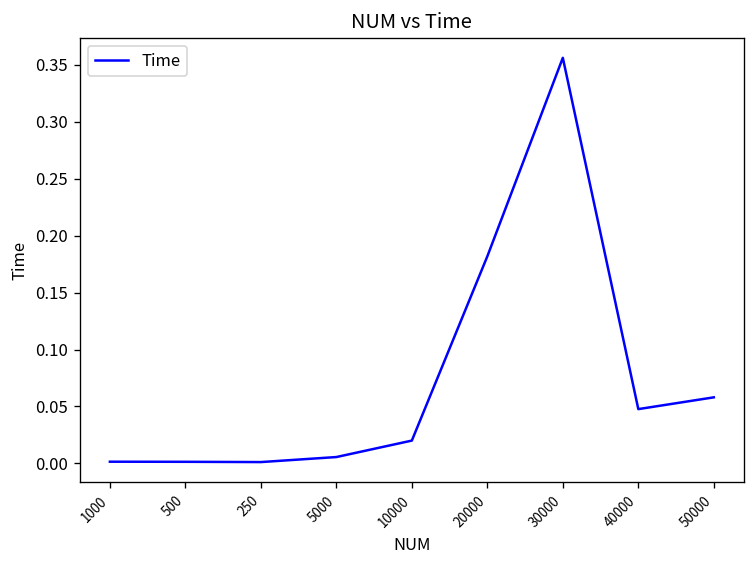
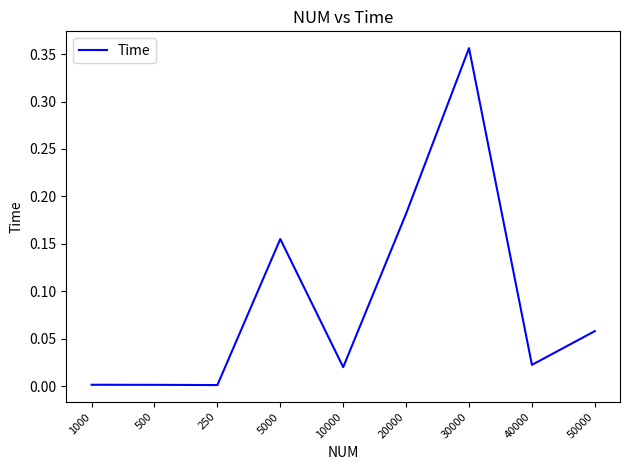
  {
    "1000": 0.00,
    "500": 0.00,
    "250": 0.00,
-   "5000": 0.01,
+   "5000": 0.16,
    "10000": 0.02,
    "20000": 0.18,
    "30000": 0.36,
-   "40000": 0.05,
+   "40000": 0.02,
    "50000": 0.06
  }
